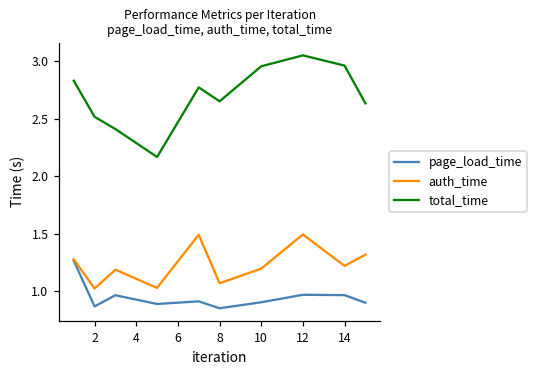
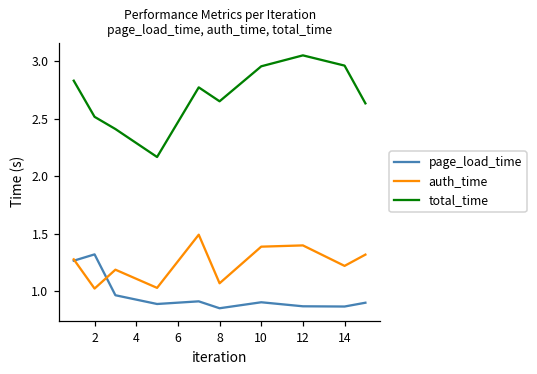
  {
    "page_load_time": {
-     "2": 0.87,
+     "2": 1.32,
      "8": 0.85,
      "10": 0.91,
-     "12": 0.97,
-     "14": 0.97
+     "12": 0.87,
+     "14": 0.87
    },
    "auth_time": {
      "2": 1.02,
      "8": 1.07,
-     "10": 1.20,
-     "12": 1.49,
+     "10": 1.39,
+     "12": 1.40,
      "14": 1.22
    },
    "total_time": {
      "2": 2.52,
      "8": 2.65,
      "10": 2.96,
      "12": 3.05,
      "14": 2.96
    }
  }
